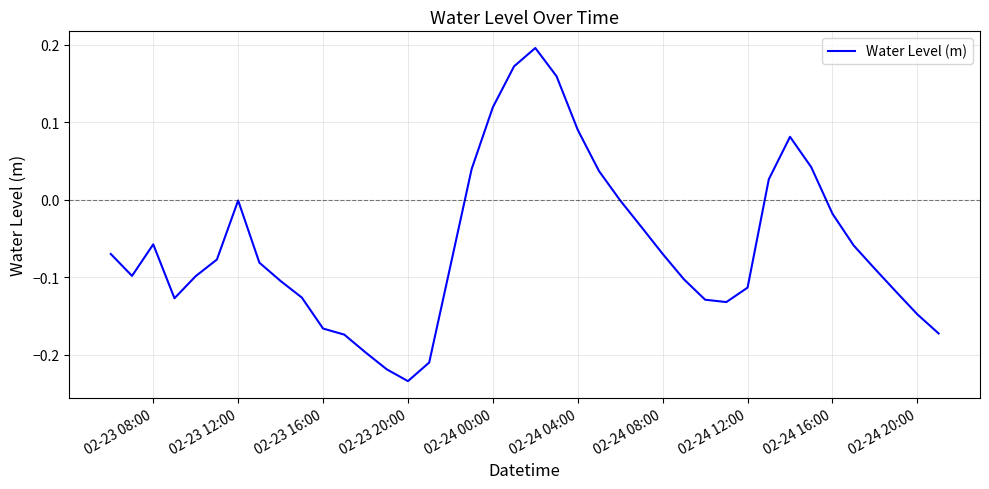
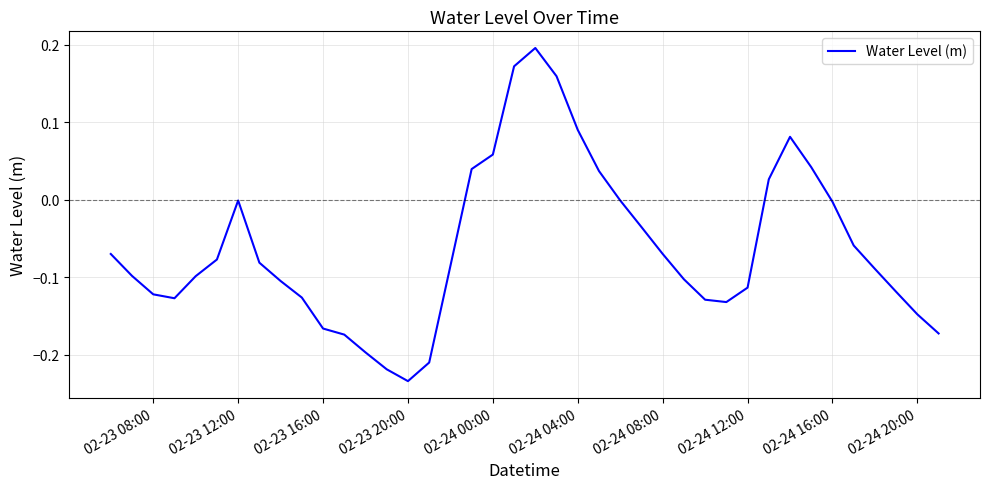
  {
-   "02-23 08:00": -0.06,
+   "02-23 08:00": -0.12,
    "02-23 12:00": 0.00,
    "02-23 16:00": -0.17,
    "02-23 20:00": -0.23,
-   "02-24 00:00": 0.12,
+   "02-24 00:00": 0.06,
    "02-24 04:00": 0.09,
    "02-24 08:00": -0.07,
    "02-24 12:00": -0.11,
-   "02-24 16:00": -0.02,
+   "02-24 16:00": 0.00,
    "02-24 20:00": -0.15
  }
